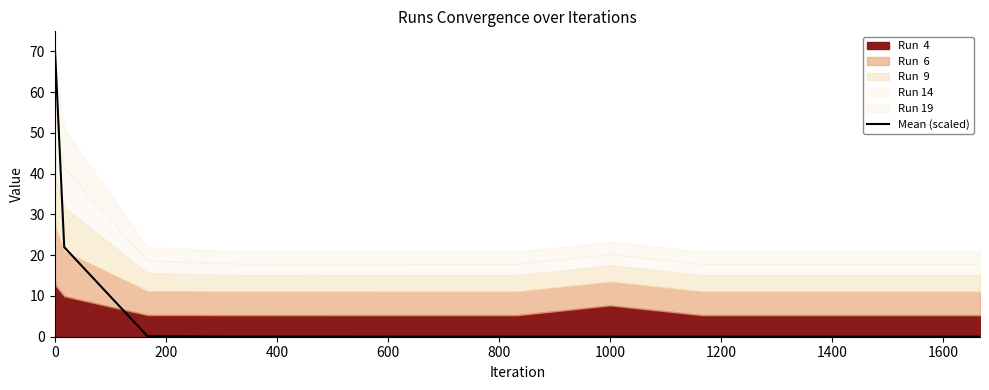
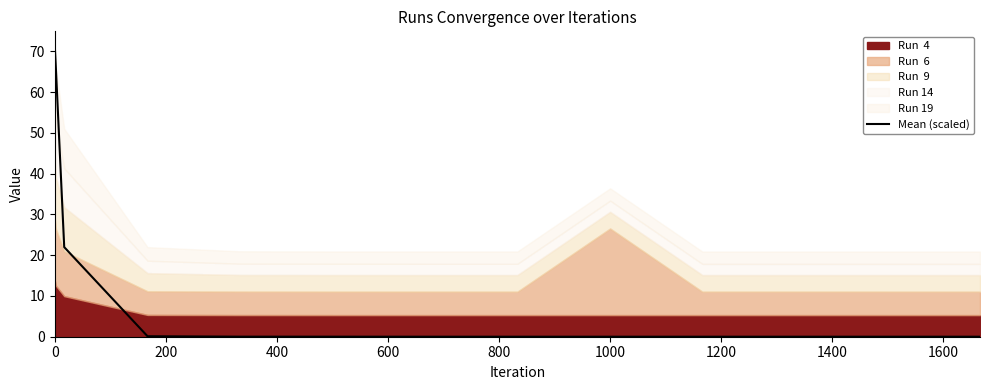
  {
    "Run 4": {
      "0": 14,
-     "1000": 8
+     "1000": 5
    },
    "Mean (scaled)": {
      "1000": 0
    },
    "Run 6": {
      "0": 15,
-     "1000": 6
+     "1000": 21
    }
  }
